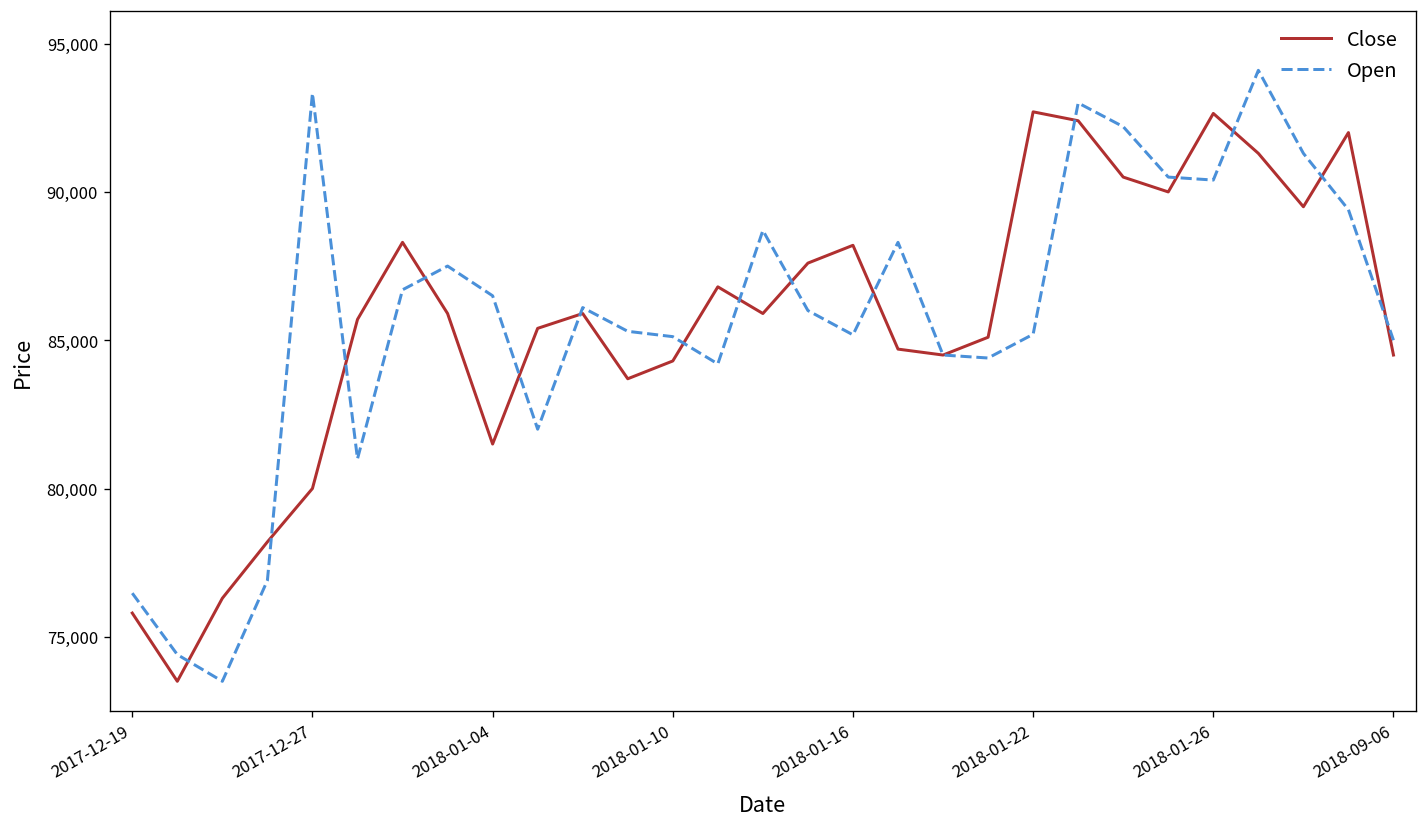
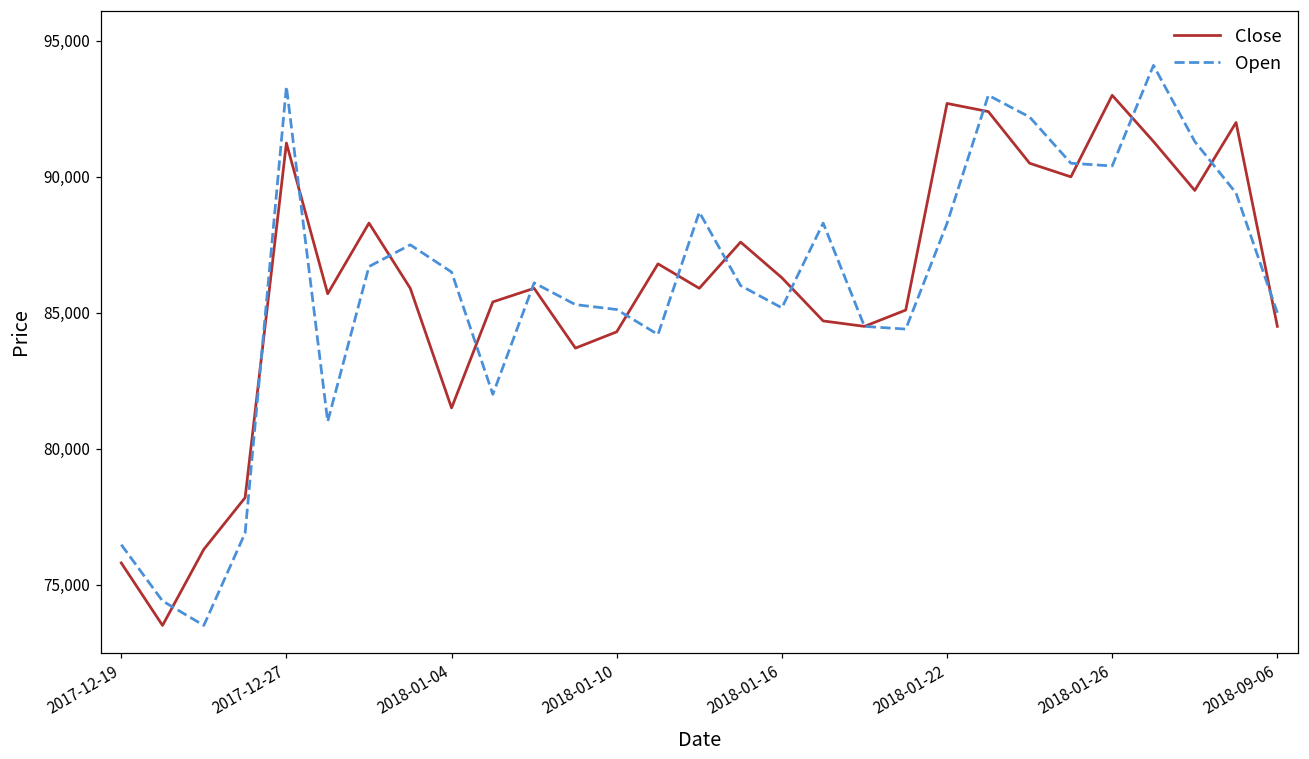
  {
    "Close": {
      "2017-12-19": "75,800",
-     "2017-12-27": "80,000",
+     "2017-12-27": "91,200",
      "2018-01-04": "81,500",
      "2018-01-10": "84,300",
-     "2018-01-16": "88,200",
+     "2018-01-16": "86,300",
      "2018-01-22": "92,700",
-     "2018-01-26": "92,600",
+     "2018-01-26": "93,000",
      "2018-09-06": "84,500"
    },
    "Open": {
      "2017-12-19": "76,500",
      "2017-12-27": "93,300",
      "2018-01-04": "86,500",
      "2018-01-10": "85,100",
      "2018-01-16": "85,200",
-     "2018-01-22": "85,200",
+     "2018-01-22": "88,300",
      "2018-01-26": "90,400",
      "2018-09-06": "85,000"
    }
  }
